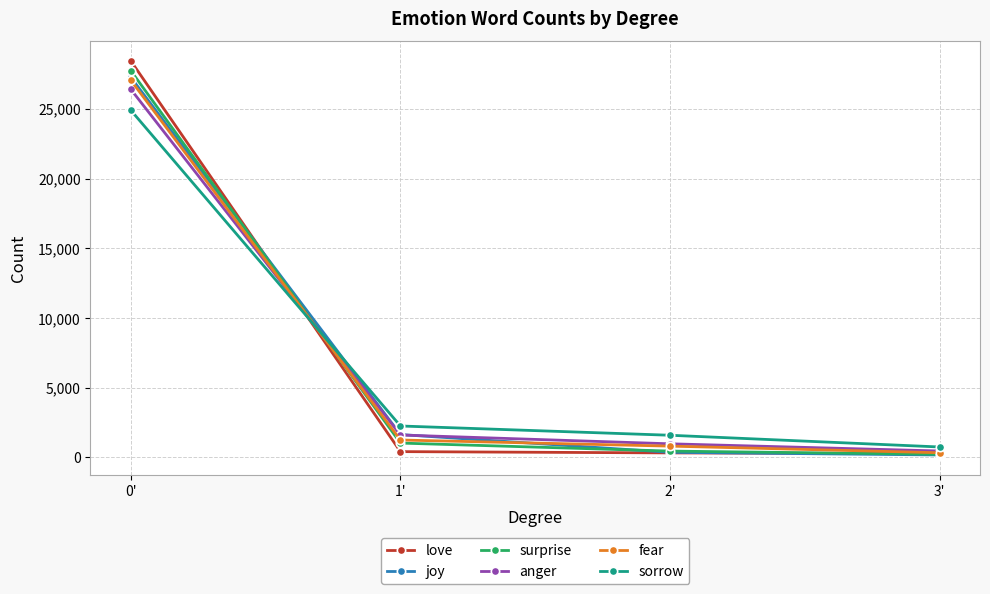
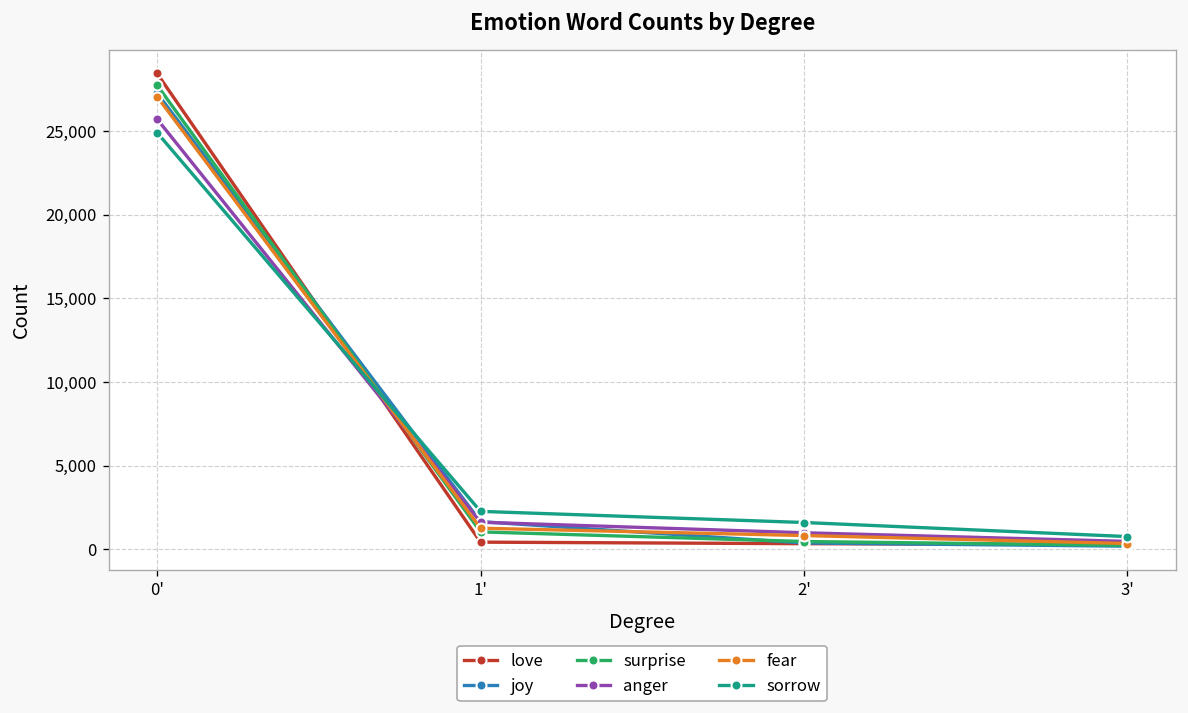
  {
    "love": {
      "0'": "28,400",
      "1'": "400"
    },
    "joy": {
      "0'": "27,300"
    },
    "anger": {
-     "0'": "26,400"
+     "0'": "25,700"
    },
    "fear": {
      "0'": "27,000",
      "1'": "1,300"
    }
  }
